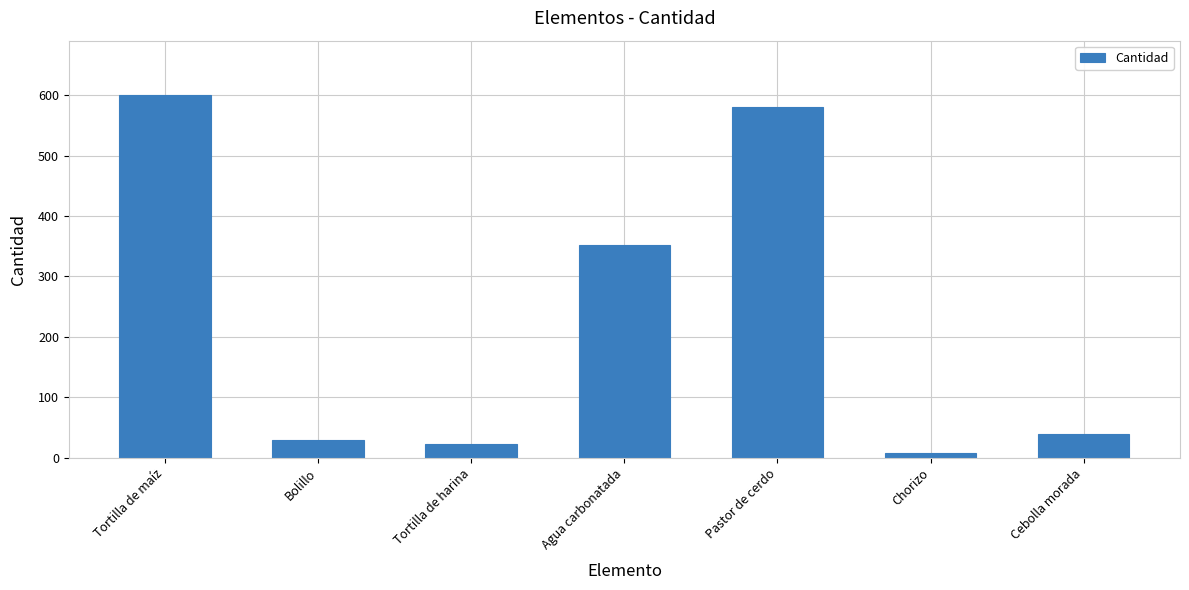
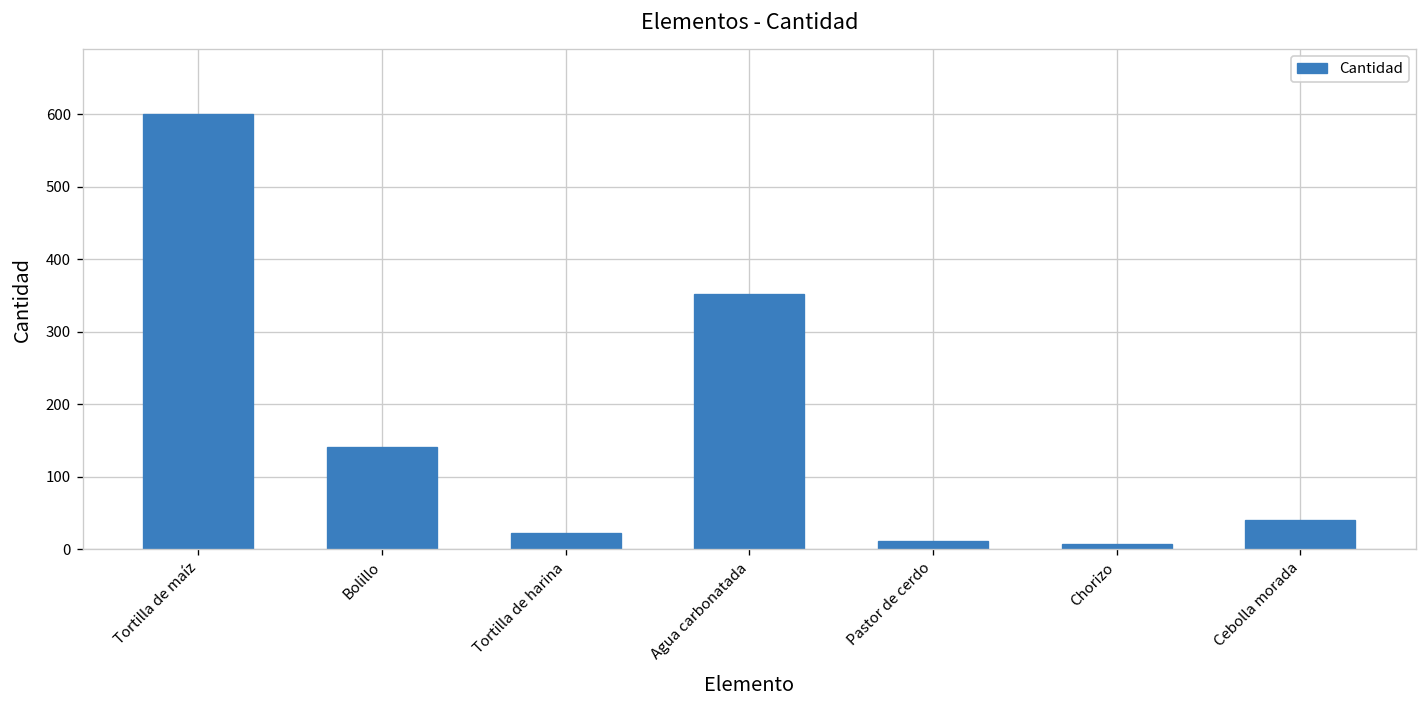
  {
    "Tortilla de maíz": 600,
-   "Bolillo": 30,
+   "Bolillo": 140,
    "Tortilla de harina": 20,
    "Agua carbonatada": 350,
-   "Pastor de cerdo": 580,
+   "Pastor de cerdo": 10,
    "Chorizo": 10,
    "Cebolla morada": 40
  }
